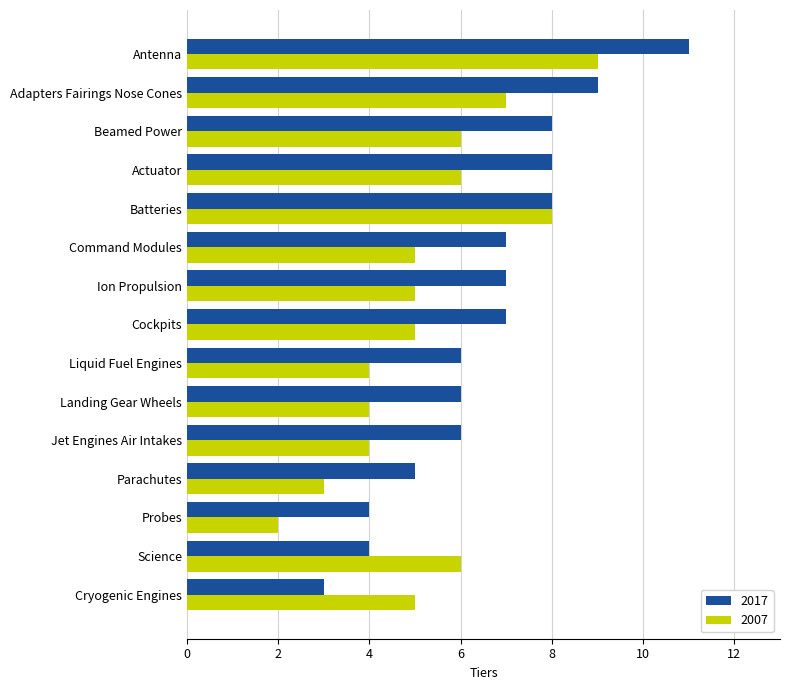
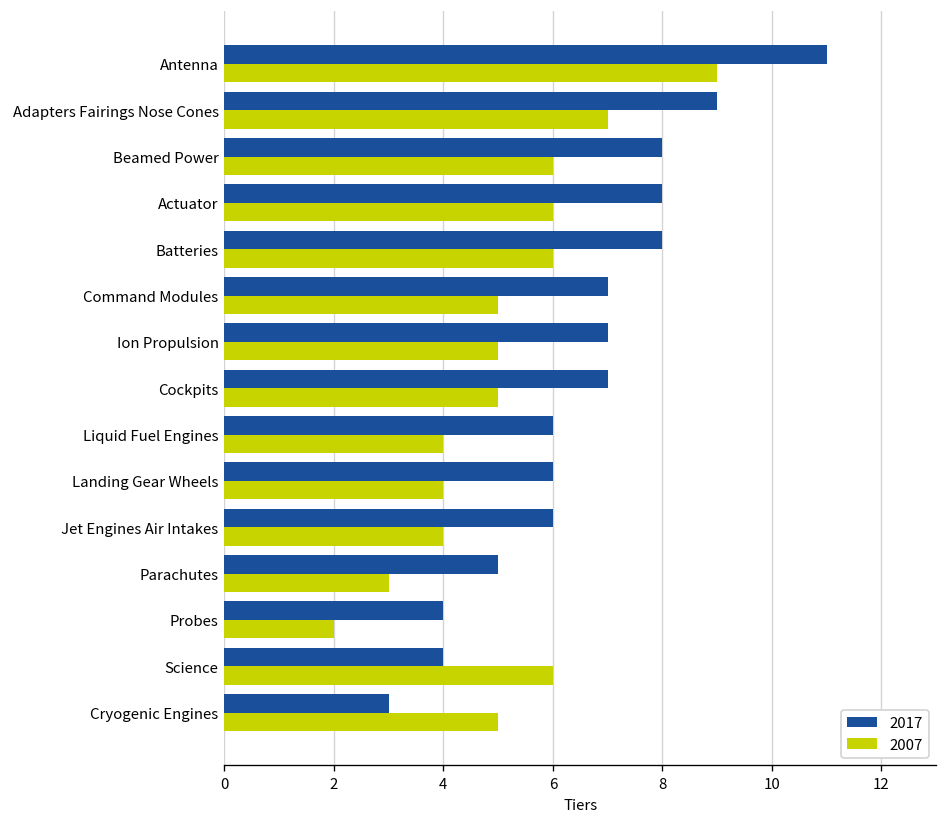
  {
    "2017": {
      "Antenna": 11,
      "Adapters Fairings Nose Cones": 9,
      "Beamed Power": 8,
      "Actuator": 8,
      "Batteries": 8,
      "Command Modules": 7,
      "Ion Propulsion": 7,
      "Cockpits": 7,
      "Liquid Fuel Engines": 6,
      "Landing Gear Wheels": 6,
      "Jet Engines Air Intakes": 6,
      "Parachutes": 5,
      "Probes": 4,
      "Science": 4,
      "Cryogenic Engines": 3
    },
    "2007": {
      "Antenna": 9,
      "Adapters Fairings Nose Cones": 7,
      "Beamed Power": 6,
      "Actuator": 6,
-     "Batteries": 8,
+     "Batteries": 6,
      "Command Modules": 5,
      "Ion Propulsion": 5,
      "Cockpits": 5,
      "Liquid Fuel Engines": 4,
      "Landing Gear Wheels": 4,
      "Jet Engines Air Intakes": 4,
      "Parachutes": 3,
      "Probes": 2,
      "Science": 6,
      "Cryogenic Engines": 5
    }
  }
